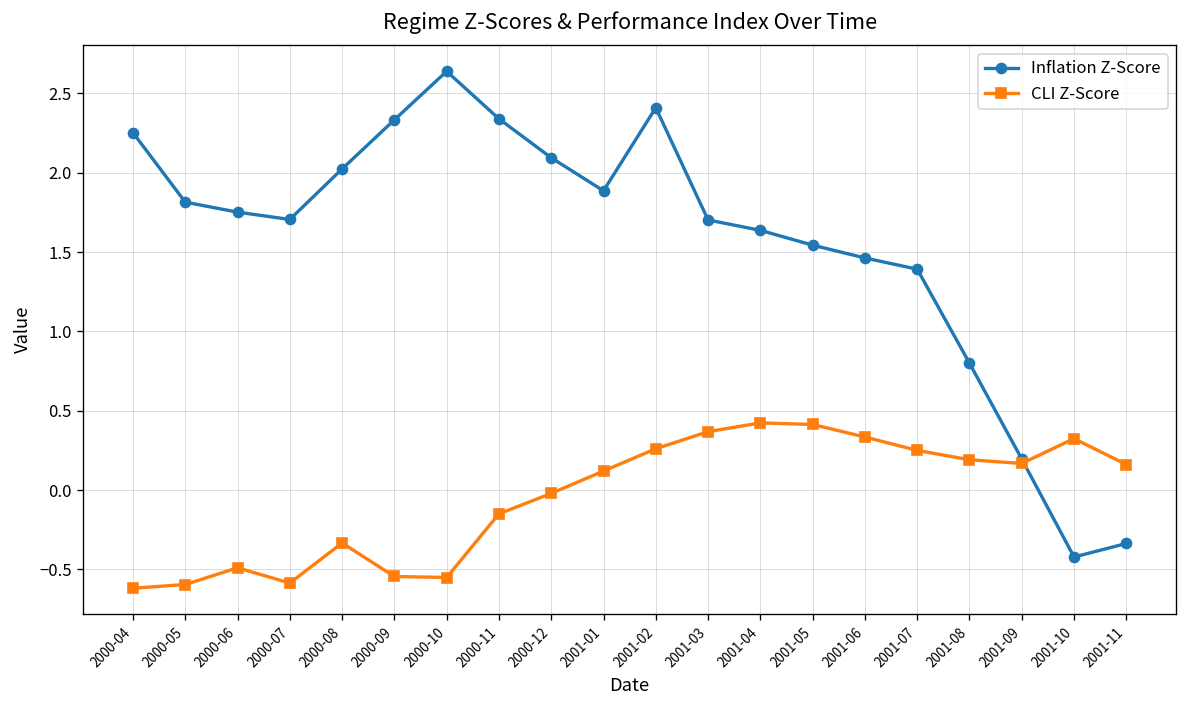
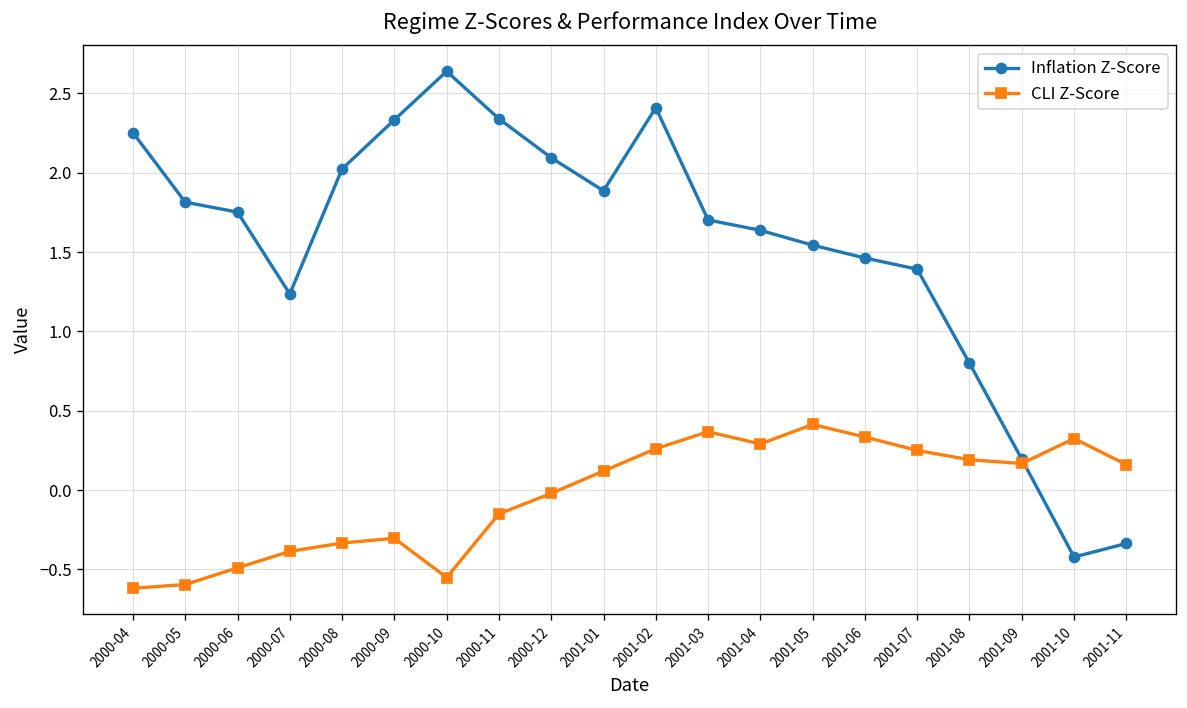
  {
    "Inflation Z-Score": {
      "2000-04": 2.25,
      "2000-05": 1.81,
      "2000-06": 1.75,
-     "2000-07": 1.71,
+     "2000-07": 1.24,
      "2000-08": 2.02,
      "2000-09": 2.33,
      "2000-10": 2.64,
      "2000-11": 2.34,
      "2000-12": 2.09,
      "2001-01": 1.89,
      "2001-02": 2.41,
      "2001-03": 1.70,
      "2001-04": 1.64,
      "2001-05": 1.54,
      "2001-06": 1.46,
      "2001-07": 1.39,
      "2001-08": 0.80,
      "2001-09": 0.20,
      "2001-10": -0.42,
      "2001-11": -0.34
    },
    "CLI Z-Score": {
      "2000-04": -0.62,
      "2000-05": -0.59,
      "2000-06": -0.49,
-     "2000-07": -0.59,
+     "2000-07": -0.39,
      "2000-08": -0.33,
-     "2000-09": -0.54,
+     "2000-09": -0.30,
      "2000-10": -0.55,
      "2000-11": -0.15,
      "2000-12": -0.02,
      "2001-01": 0.12,
      "2001-02": 0.26,
      "2001-03": 0.37,
-     "2001-04": 0.42,
+     "2001-04": 0.29,
      "2001-05": 0.41,
      "2001-06": 0.33,
      "2001-07": 0.25,
      "2001-08": 0.19,
      "2001-09": 0.17,
      "2001-10": 0.32,
      "2001-11": 0.16
    }
  }
